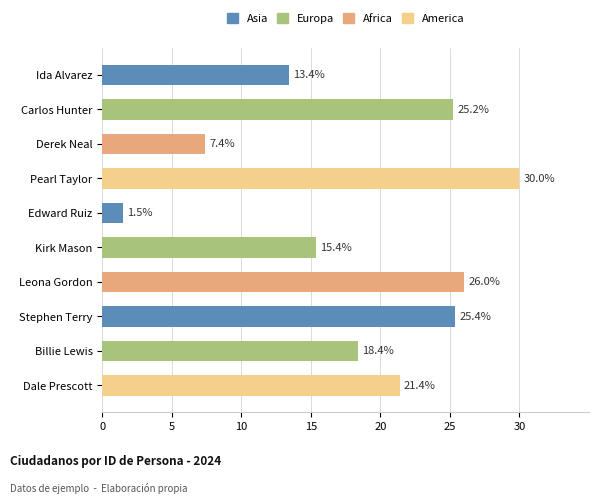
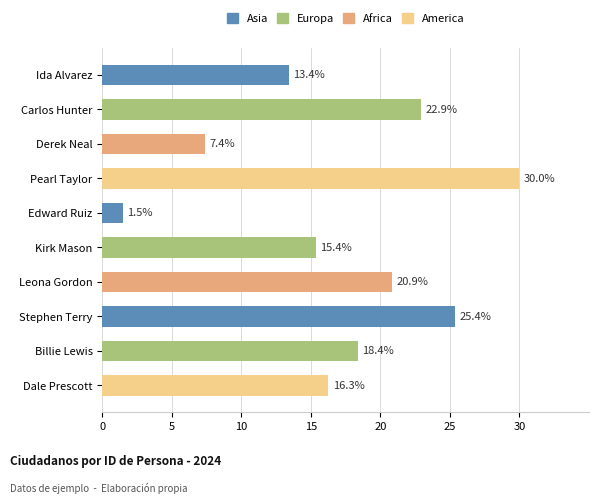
  {
    "Ida Alvarez": "13.4%",
-   "Carlos Hunter": "25.2%",
+   "Carlos Hunter": "22.9%",
    "Derek Neal": "7.4%",
    "Pearl Taylor": "30.0%",
    "Edward Ruiz": "1.5%",
    "Kirk Mason": "15.4%",
-   "Leona Gordon": "26.0%",
+   "Leona Gordon": "20.9%",
    "Stephen Terry": "25.4%",
    "Billie Lewis": "18.4%",
-   "Dale Prescott": "21.4%"
+   "Dale Prescott": "16.3%"
  }
